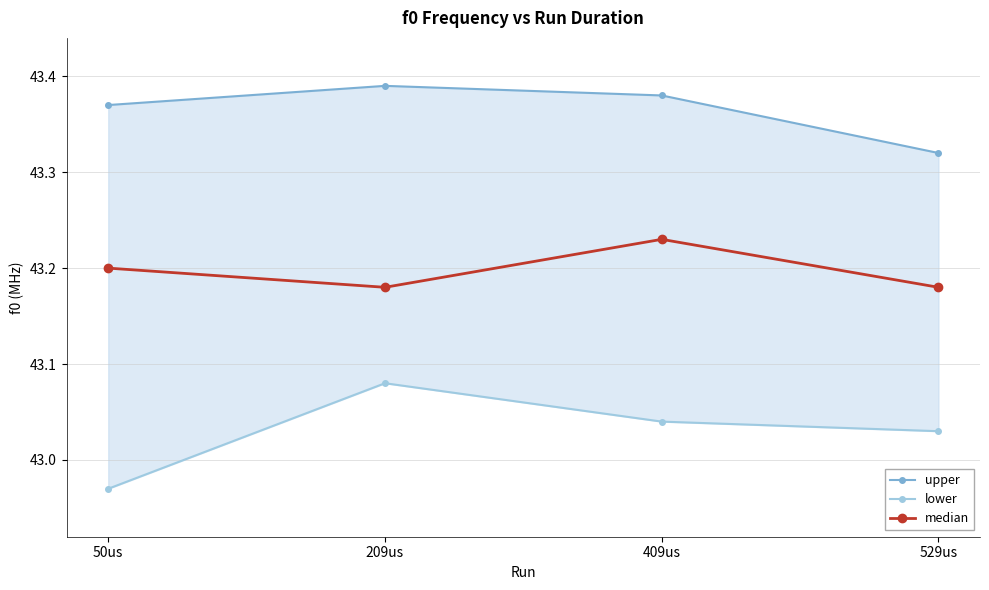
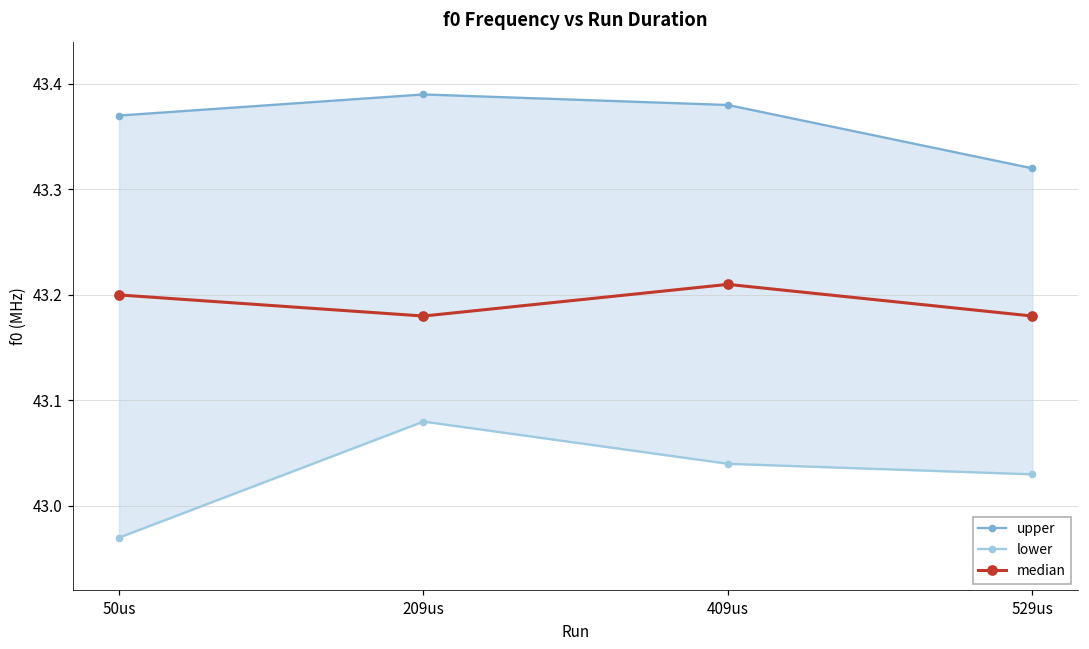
  {
    "median": {
      "50us": 43.20,
      "209us": 43.18,
-     "409us": 43.23,
+     "409us": 43.21,
      "529us": 43.18
    }
  }
